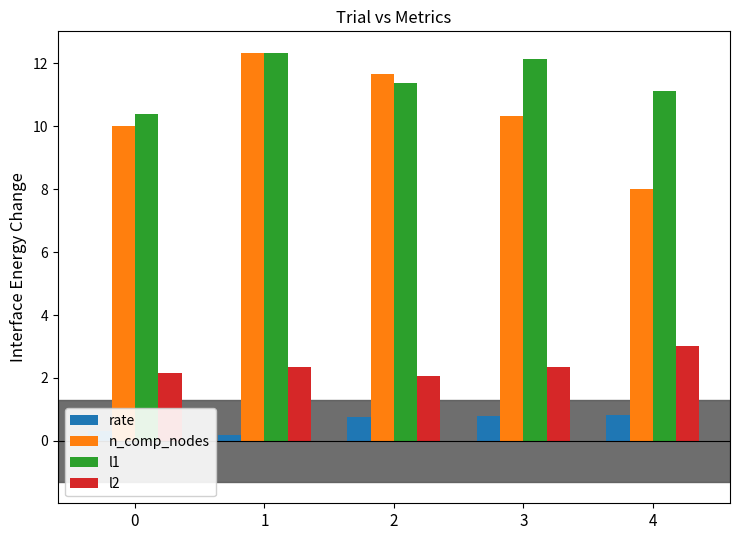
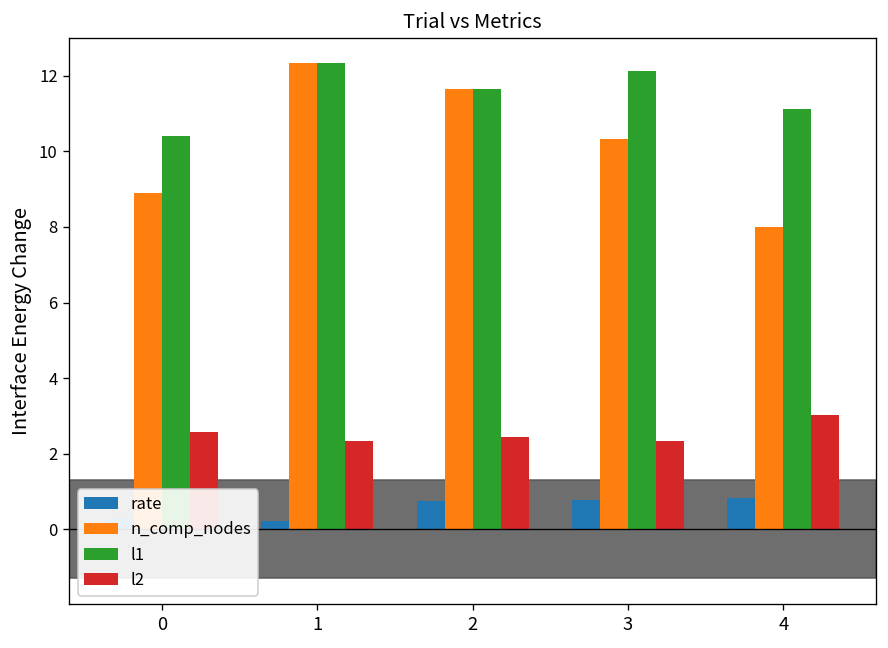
  {
    "rate": {
      "1": 0.2,
      "2": 0.8,
      "3": 0.8,
      "4": 0.8
    },
    "n_comp_nodes": {
-     "0": 10.0,
+     "0": 8.9,
      "1": 12.3,
      "2": 11.7,
      "3": 10.3,
      "4": 8.0
    },
    "l1": {
      "0": 10.4,
      "1": 12.3,
-     "2": 11.4,
+     "2": 11.7,
      "3": 12.1,
      "4": 11.1
    },
    "l2": {
-     "0": 2.2,
+     "0": 2.6,
      "1": 2.3,
-     "2": 2.1,
+     "2": 2.4,
      "3": 2.3,
      "4": 3.0
    }
  }
